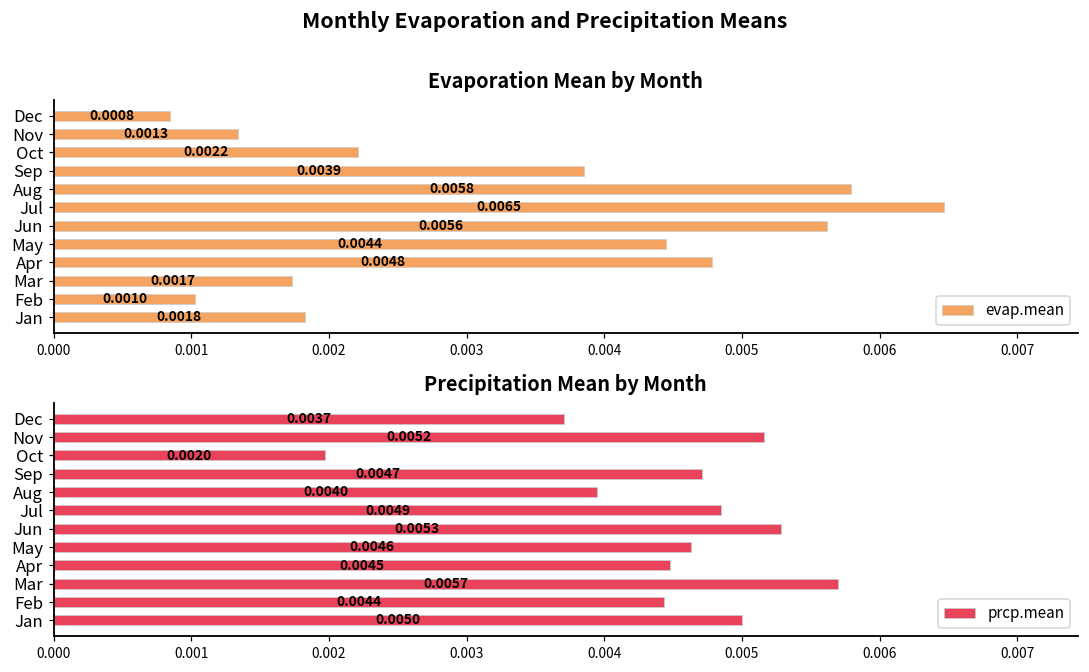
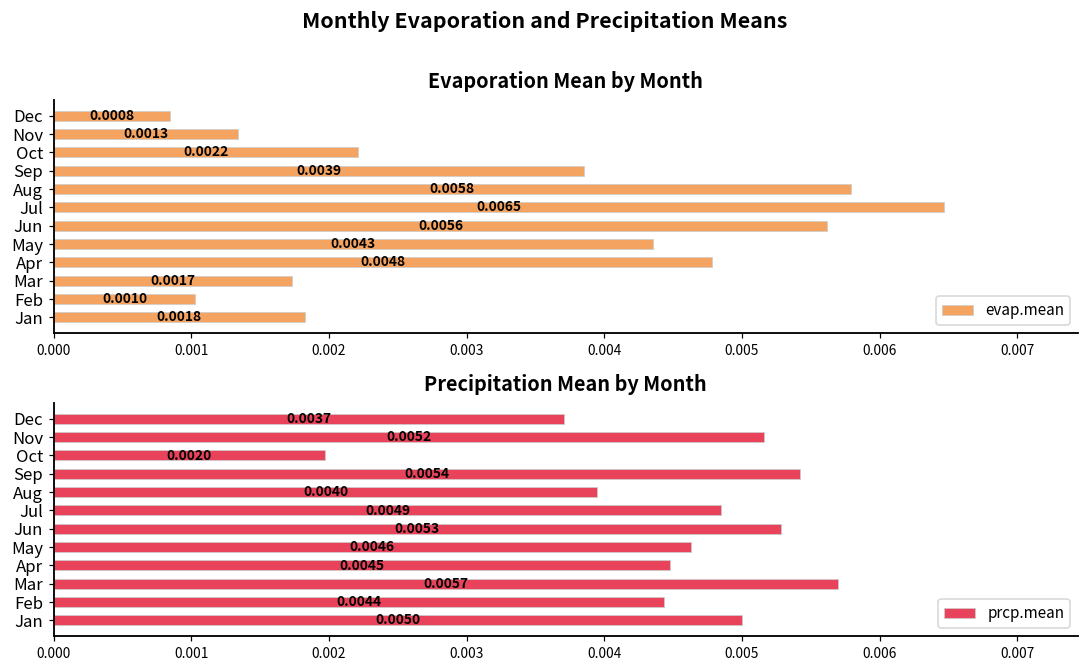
  {
    "Evaporation Mean by Month": {
      "Dec": 0.0008,
      "Nov": 0.0013,
      "Oct": 0.0022,
      "Sep": 0.0039,
      "Aug": 0.0058,
      "Jul": 0.0065,
      "Jun": 0.0056,
-     "May": 0.0044,
+     "May": 0.0043,
      "Apr": 0.0048,
      "Mar": 0.0017,
      "Feb": 0.0010,
      "Jan": 0.0018
    },
    "Precipitation Mean by Month": {
      "Dec": 0.0037,
      "Nov": 0.0052,
      "Oct": 0.0020,
-     "Sep": 0.0047,
+     "Sep": 0.0054,
      "Aug": 0.0040,
      "Jul": 0.0049,
      "Jun": 0.0053,
      "May": 0.0046,
      "Apr": 0.0045,
      "Mar": 0.0057,
      "Feb": 0.0044,
      "Jan": 0.0050
    }
  }
